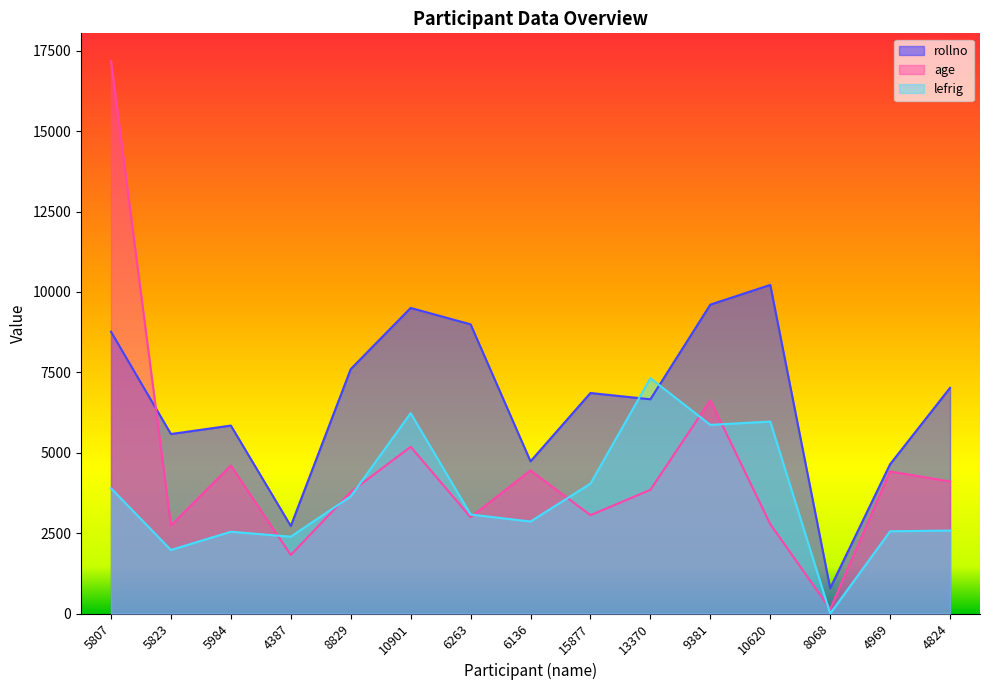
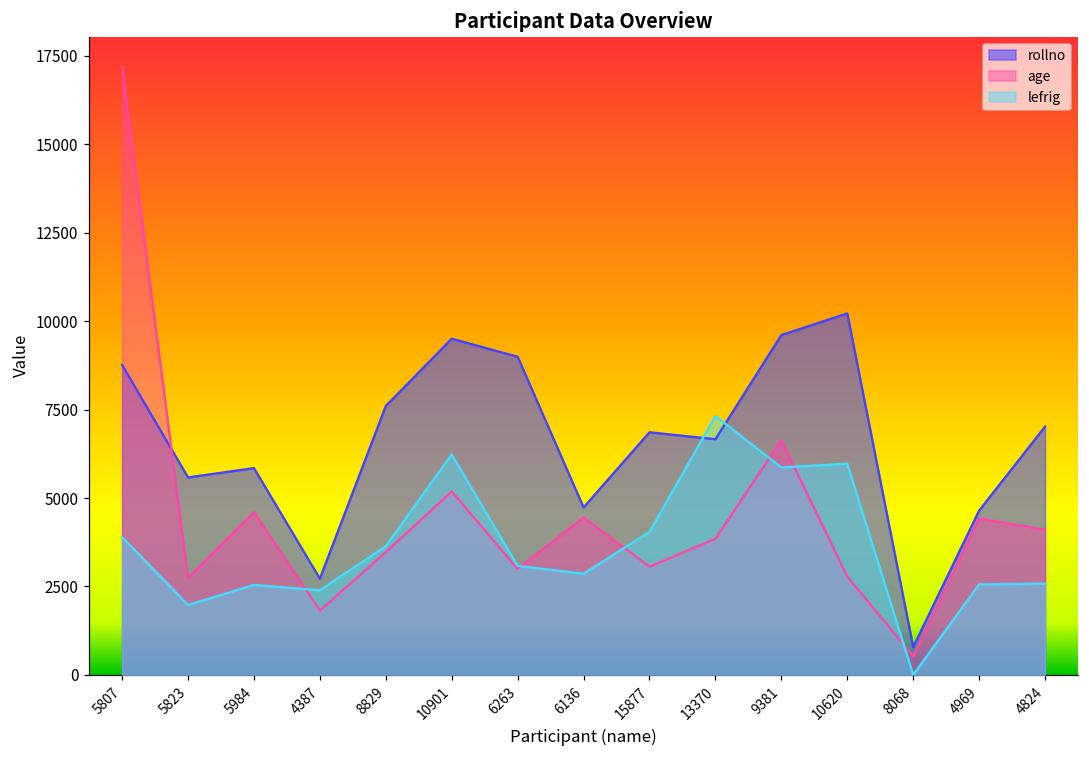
  {
    "rollno": {
      "5807": 8800,
      "5823": 5600,
      "5984": 5800,
      "4387": 2700,
      "8829": 7600,
      "10901": 9500,
      "6263": 9000,
      "6136": 4700,
      "15877": 6900,
      "13370": 6700,
      "9381": 9600,
      "10620": 10200,
      "8068": 800,
      "4969": 4600,
      "4824": 7000
    },
    "age": {
      "5807": 17200,
      "5823": 2700,
      "5984": 4600,
      "4387": 1800,
-     "8829": 3800,
+     "8829": 3500,
      "10901": 5200,
      "6263": 3000,
      "6136": 4500,
      "15877": 3100,
      "13370": 3800,
      "9381": 6600,
      "10620": 2800,
-     "8068": 100,
+     "8068": 500,
      "4969": 4400,
      "4824": 4100
    },
    "lefrig": {
      "5807": 3900,
      "5823": 2000,
      "5984": 2500,
      "4387": 2400,
      "8829": 3600,
      "10901": 6200,
      "6263": 3100,
      "6136": 2900,
      "15877": 4000,
      "13370": 7300,
      "9381": 5900,
      "10620": 6000,
      "8068": 0,
      "4969": 2600,
      "4824": 2600
    }
  }
